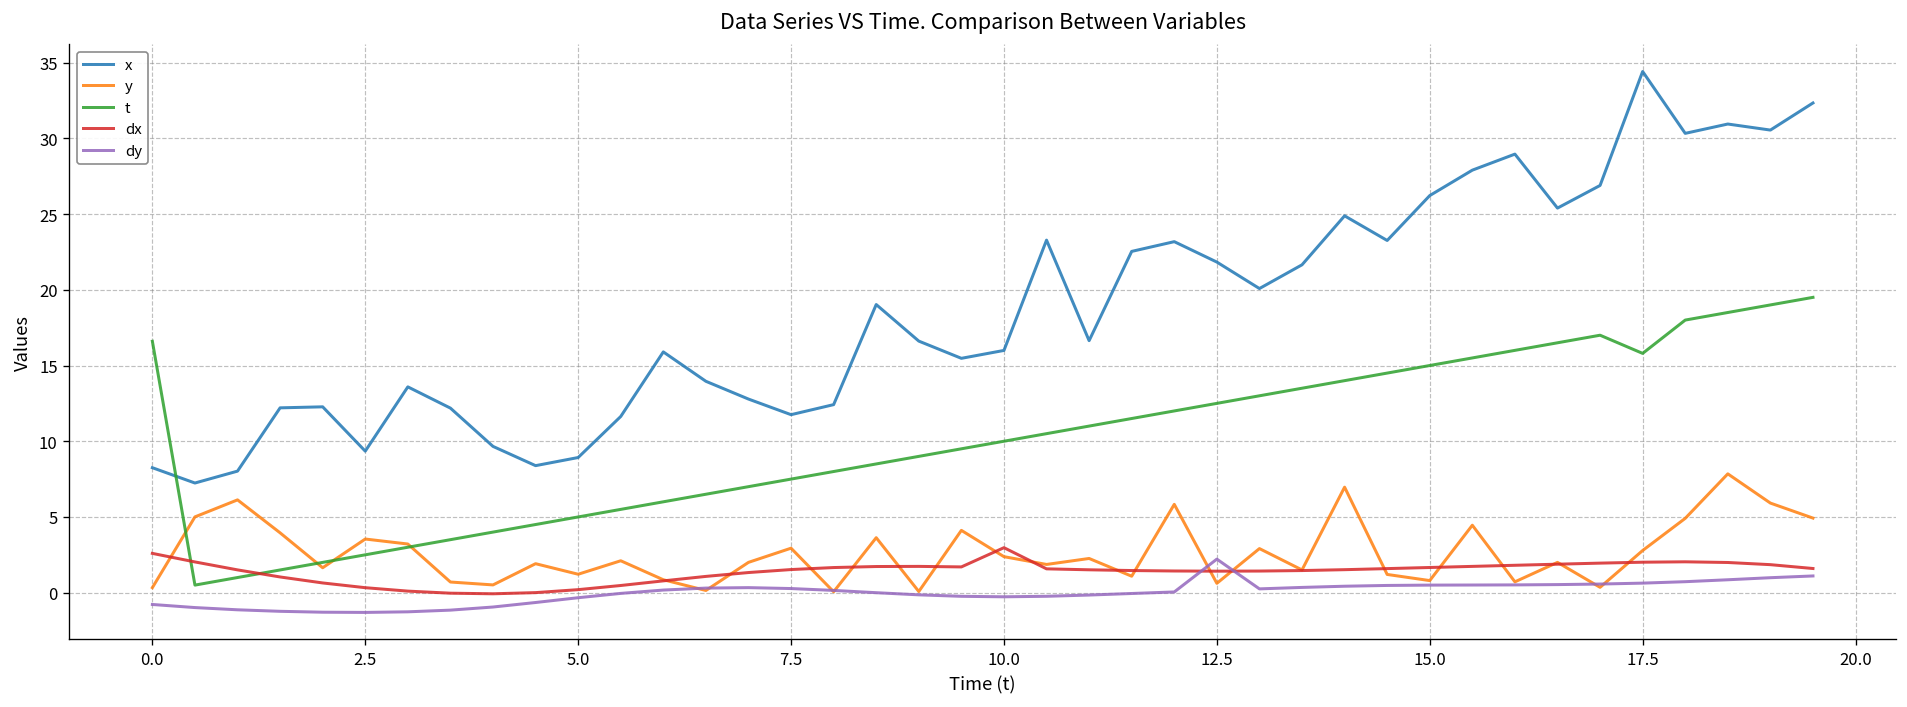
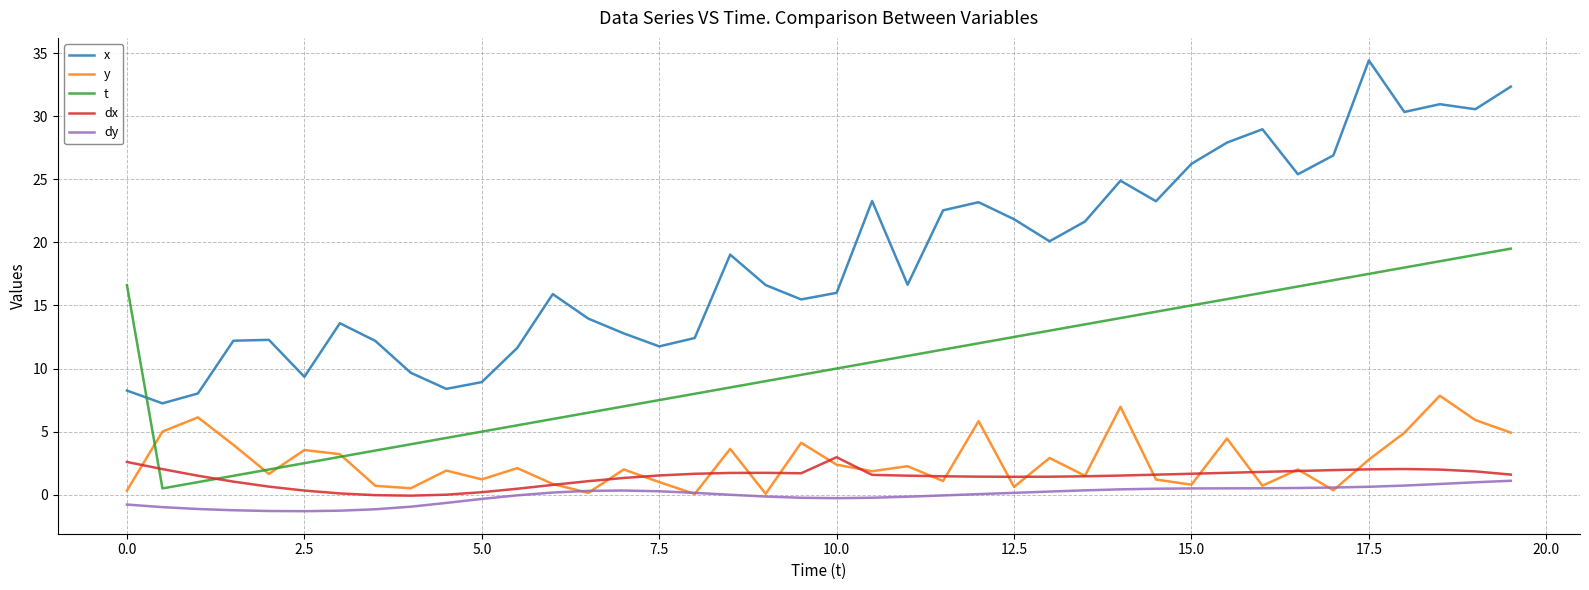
  {
    "x": {
      "0.0": 8.3,
      "2.5": 9.3,
      "5.0": 8.9,
      "7.5": 11.8,
      "10.0": 16.0,
      "12.5": 21.8,
      "15.0": 26.2,
      "17.5": 34.4
    },
    "y": {
      "0.0": 0.3,
      "2.5": 3.5,
      "5.0": 1.2,
-     "7.5": 2.9,
+     "7.5": 1.0,
      "10.0": 2.4,
      "12.5": 0.6,
      "15.0": 0.8,
      "17.5": 2.8
    },
    "t": {
      "0.0": 16.6,
      "2.5": 2.5,
      "5.0": 5.0,
      "7.5": 7.5,
      "10.0": 10.0,
      "12.5": 12.5,
      "15.0": 15.0,
-     "17.5": 15.8
+     "17.5": 17.5
    },
    "dx": {
      "0.0": 2.6,
      "2.5": 0.3,
      "5.0": 0.2,
      "7.5": 1.5,
      "10.0": 3.0,
      "12.5": 1.4,
      "15.0": 1.7,
      "17.5": 2.0
    },
    "dy": {
      "0.0": -0.8,
      "2.5": -1.3,
      "5.0": -0.3,
      "7.5": 0.3,
      "10.0": -0.3,
-     "12.5": 2.2,
+     "12.5": 0.1,
      "15.0": 0.5,
      "17.5": 0.6
    }
  }
